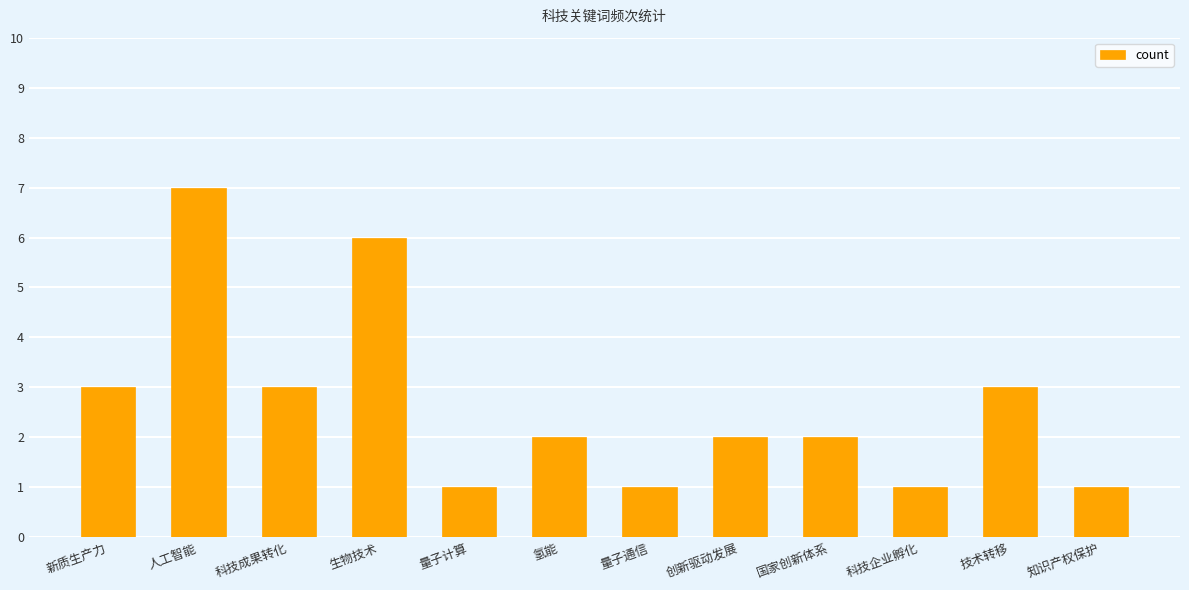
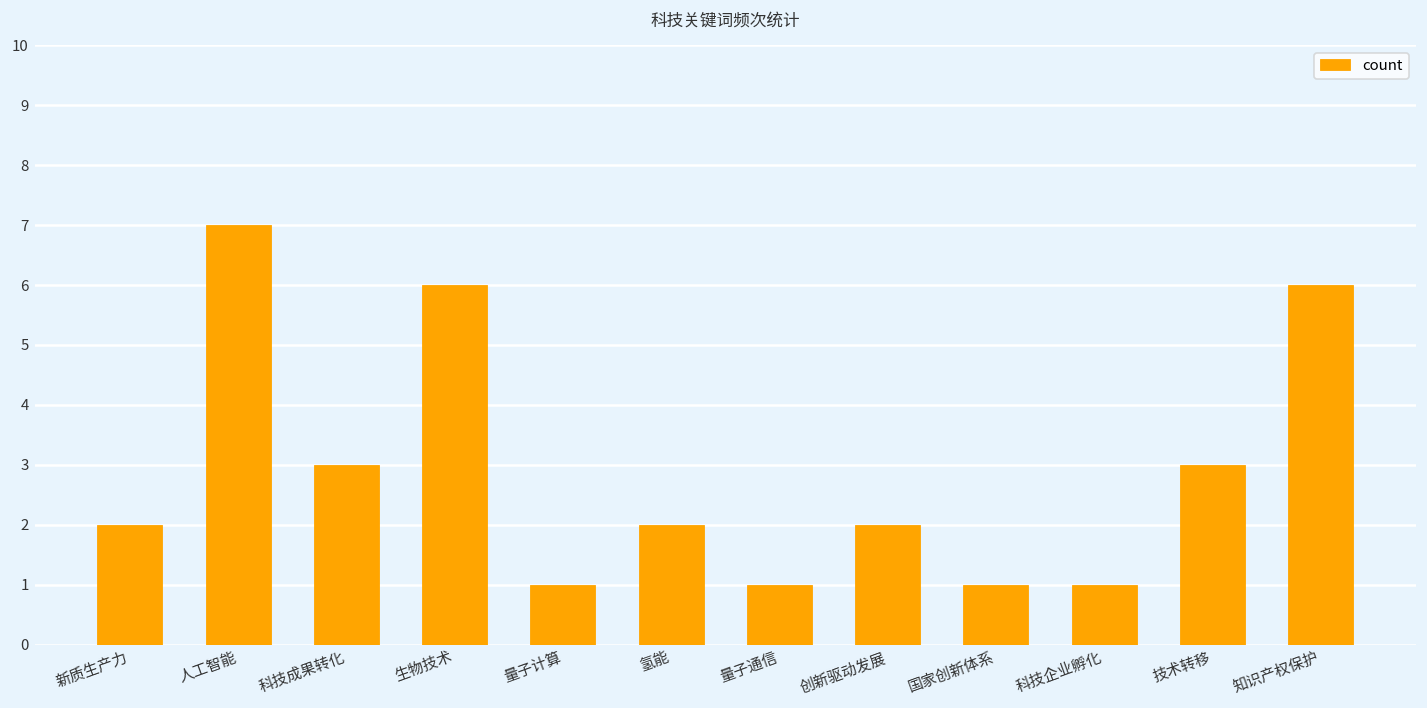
  {
-   "新质生产力": 3,
+   "新质生产力": 2,
    "人工智能": 7,
    "科技成果转化": 3,
    "生物技术": 6,
    "量子计算": 1,
    "氢能": 2,
    "量子通信": 1,
    "创新驱动发展": 2,
-   "国家创新体系": 2,
+   "国家创新体系": 1,
    "科技企业孵化": 1,
    "技术转移": 3,
-   "知识产权保护": 1
+   "知识产权保护": 6
  }
